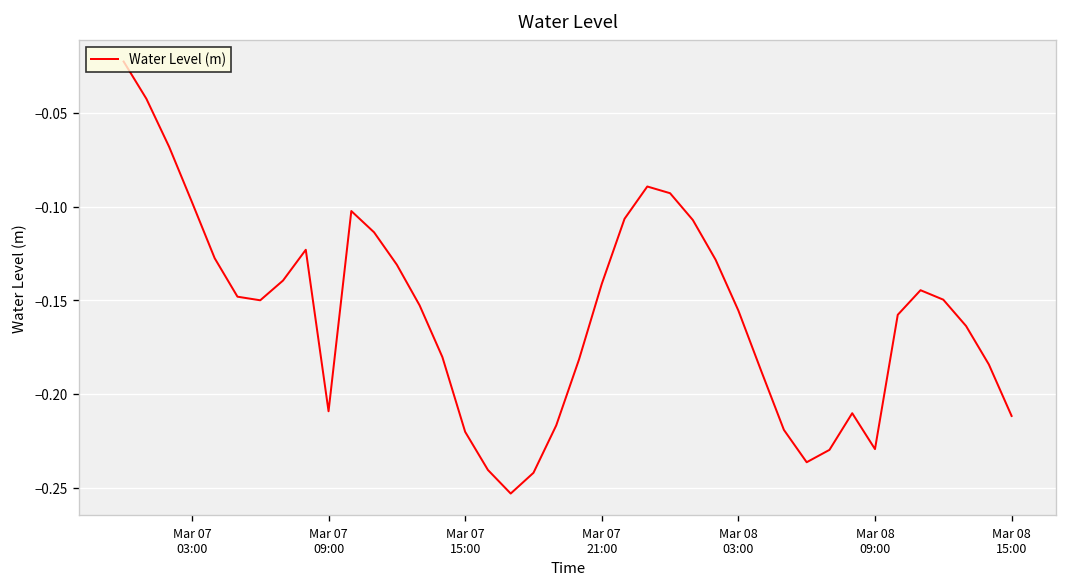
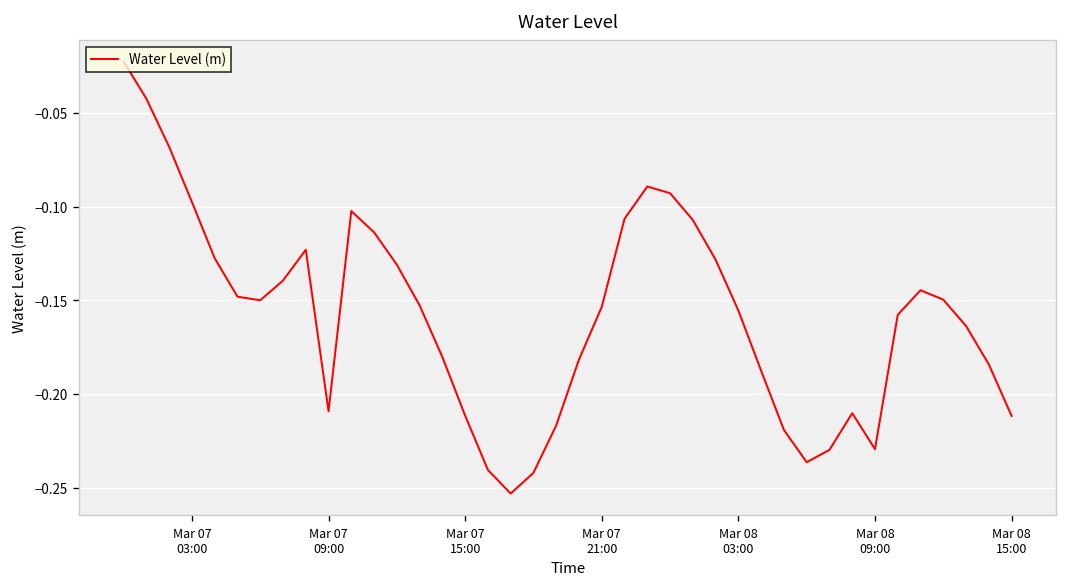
  {
    "Mar 07 03:00": -0.098,
    "Mar 07 09:00": -0.209,
-   "Mar 07 15:00": -0.220,
-   "Mar 07 21:00": -0.141,
+   "Mar 07 15:00": -0.212,
+   "Mar 07 21:00": -0.154,
    "Mar 08 03:00": -0.155,
    "Mar 08 09:00": -0.229,
    "Mar 08 15:00": -0.212
  }
